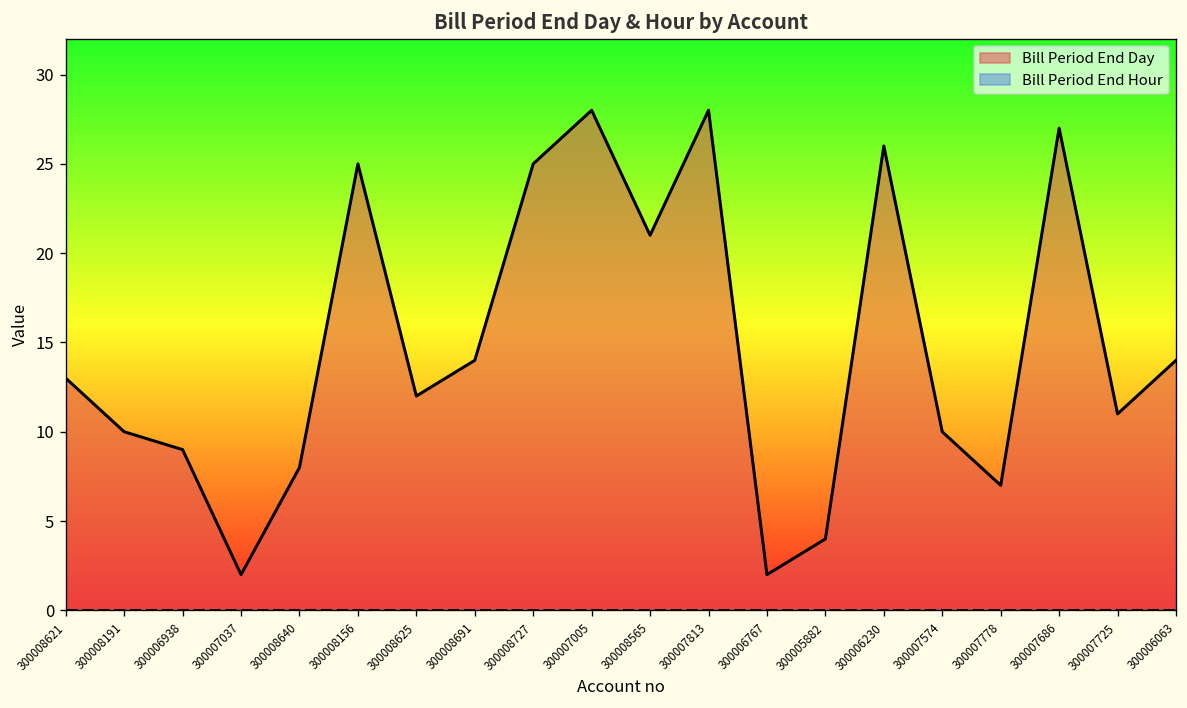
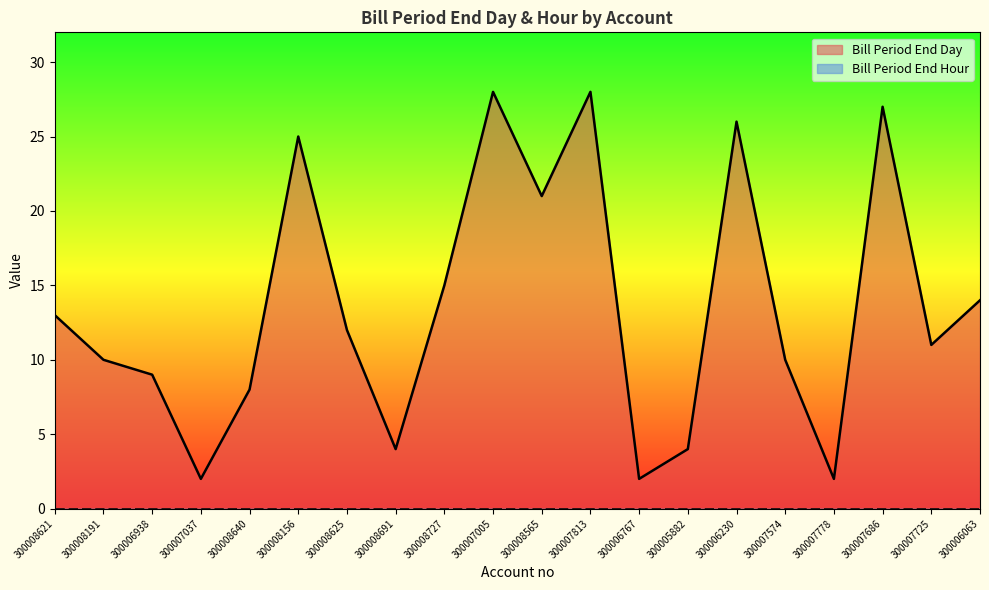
  {
    "Bill Period End Day": {
      "300008621": 13,
      "300008191": 10,
      "300006938": 9,
      "300007037": 2,
      "300008640": 8,
      "300008156": 25,
      "300008625": 12,
-     "300008691": 14,
-     "300008727": 25,
+     "300008691": 4,
+     "300008727": 15,
      "300007005": 28,
      "300008565": 21,
      "300007813": 28,
      "300006767": 2,
      "300005882": 4,
      "300006230": 26,
      "300007574": 10,
-     "300007778": 7,
+     "300007778": 2,
      "300007686": 27,
      "300007725": 11,
      "300006063": 14
    },
    "Bill Period End Hour": {
      "300008621": 0,
      "300008191": 0,
      "300006938": 0,
      "300007037": 0,
      "300008640": 0,
      "300008156": 0,
      "300008625": 0,
      "300008691": 0,
      "300008727": 0,
      "300007005": 0,
      "300008565": 0,
      "300007813": 0,
      "300006767": 0,
      "300005882": 0,
      "300006230": 0,
      "300007574": 0,
      "300007778": 0,
      "300007686": 0,
      "300007725": 0,
      "300006063": 0
    }
  }
